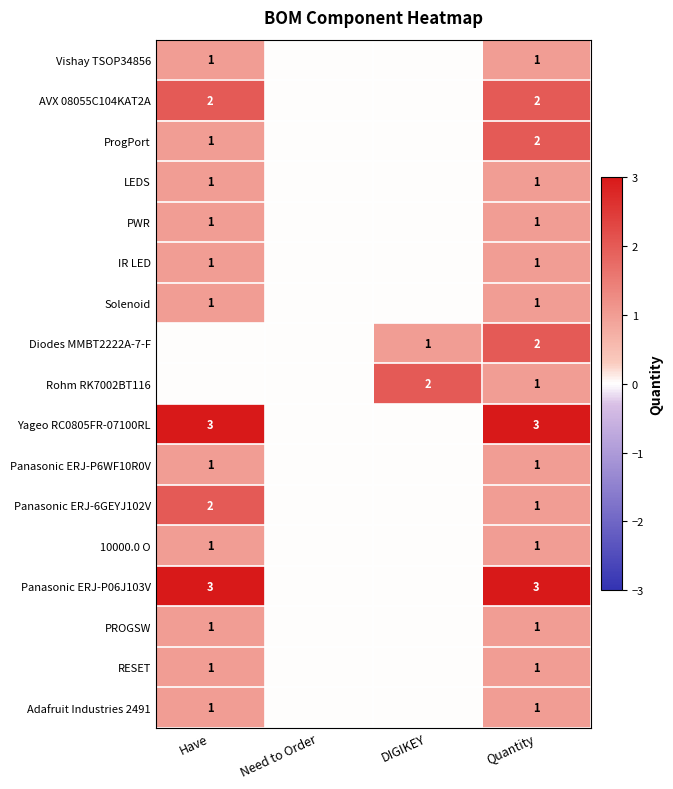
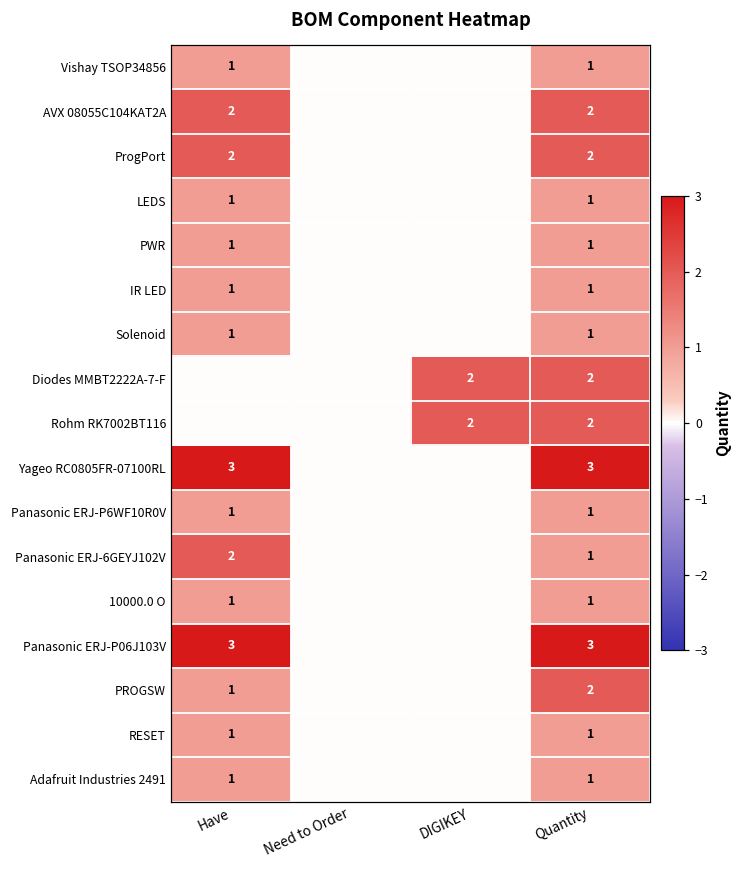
  {
    "Vishay TSOP34856": {
      "Have": 1,
      "Quantity": 1
    },
    "AVX 08055C104KAT2A": {
      "Have": 2,
      "Quantity": 2
    },
    "ProgPort": {
-     "Have": 1,
+     "Have": 2,
      "Quantity": 2
    },
    "LEDS": {
      "Have": 1,
      "Quantity": 1
    },
    "PWR": {
      "Have": 1,
      "Quantity": 1
    },
    "IR LED": {
      "Have": 1,
      "Quantity": 1
    },
    "Solenoid": {
      "Have": 1,
      "Quantity": 1
    },
    "Diodes MMBT2222A-7-F": {
-     "DIGIKEY": 1,
+     "DIGIKEY": 2,
      "Quantity": 2
    },
    "Rohm RK7002BT116": {
      "DIGIKEY": 2,
-     "Quantity": 1
+     "Quantity": 2
    },
    "Yageo RC0805FR-07100RL": {
      "Have": 3,
      "Quantity": 3
    },
    "Panasonic ERJ-P6WF10R0V": {
      "Have": 1,
      "Quantity": 1
    },
    "Panasonic ERJ-6GEYJ102V": {
      "Have": 2,
      "Quantity": 1
    },
    "10000.0 O": {
      "Have": 1,
      "Quantity": 1
    },
    "Panasonic ERJ-P06J103V": {
      "Have": 3,
      "Quantity": 3
    },
    "PROGSW": {
      "Have": 1,
-     "Quantity": 1
+     "Quantity": 2
    },
    "RESET": {
      "Have": 1,
      "Quantity": 1
    },
    "Adafruit Industries 2491": {
      "Have": 1,
      "Quantity": 1
    }
  }
